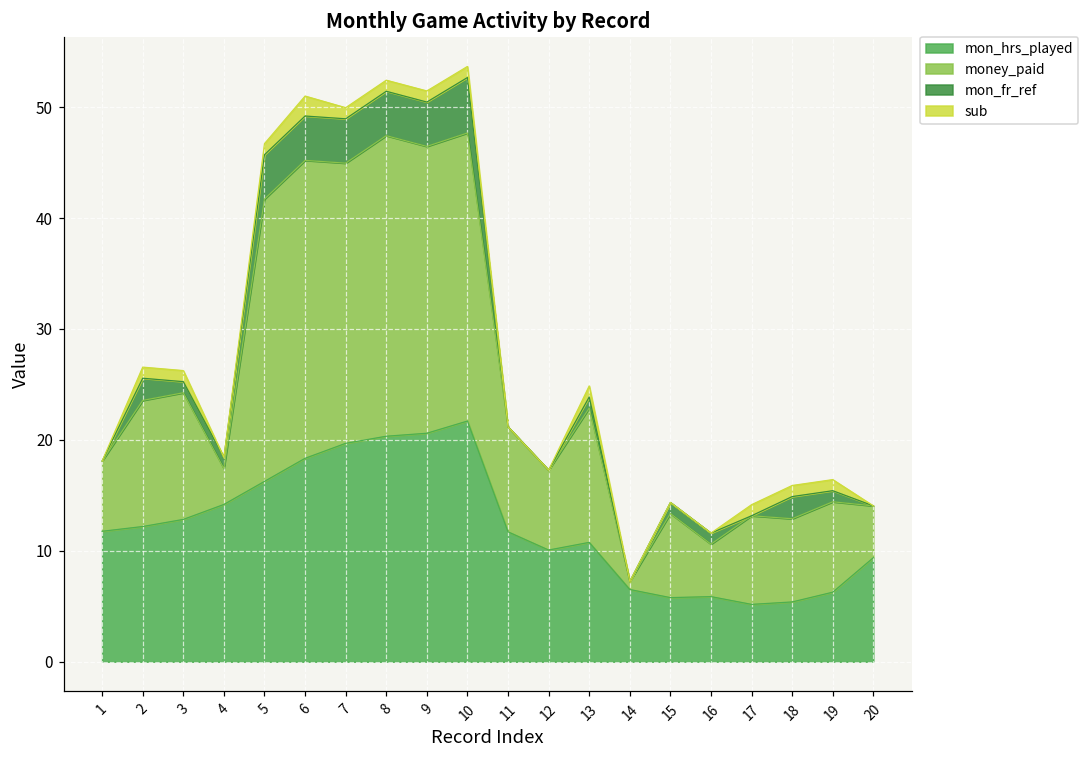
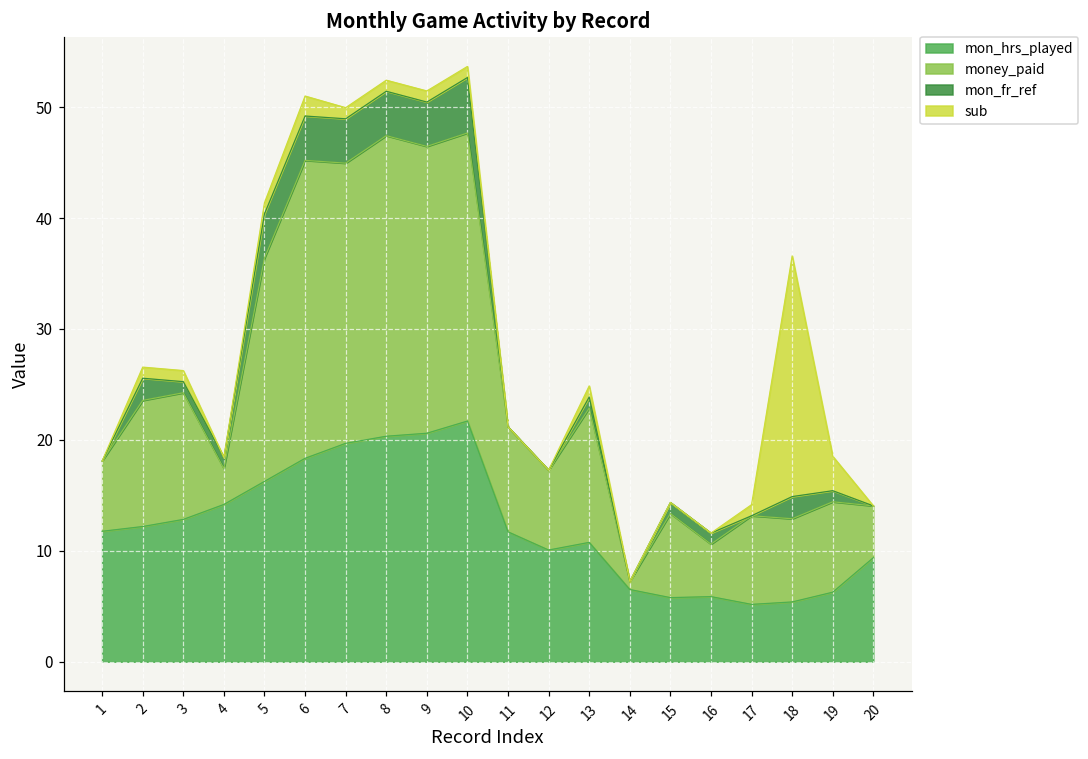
  {
    "money_paid": {
      "2": 11.4,
      "3": 11.4,
      "4": 3.2,
-     "5": 25.5,
+     "5": 20.1,
      "6": 26.9,
      "7": 25.3,
      "8": 27.1,
      "9": 25.9,
      "10": 26.0,
      "13": 12.1,
      "15": 7.6,
      "16": 4.7,
      "18": 7.5,
      "19": 8.2
    },
    "sub": {
      "2": 1.0,
      "3": 1.0,
      "5": 1.0,
      "6": 1.8,
      "7": 1.0,
      "8": 1.0,
      "9": 1.0,
      "10": 1.0,
      "13": 1.0,
      "17": 1.0,
-     "18": 1.0,
-     "19": 1.0
+     "18": 21.7,
+     "19": 3.1
    }
  }
